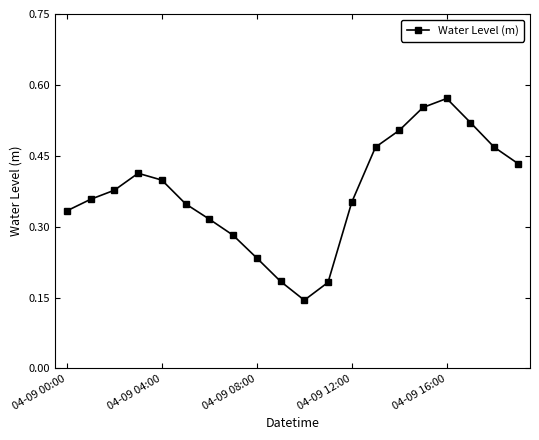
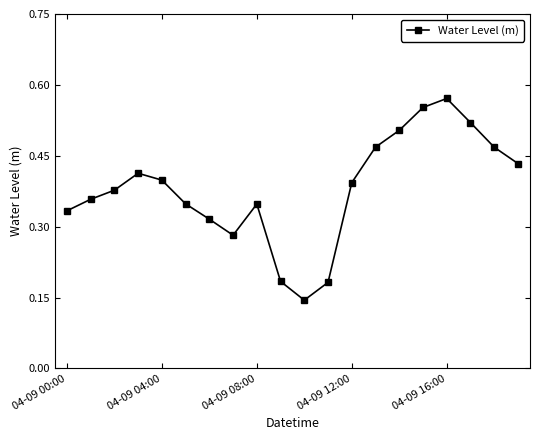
  {
    "04-09 00:00": 0.33,
    "04-09 04:00": 0.40,
-   "04-09 08:00": 0.23,
-   "04-09 12:00": 0.35,
+   "04-09 08:00": 0.35,
+   "04-09 12:00": 0.39,
    "04-09 16:00": 0.57
  }
